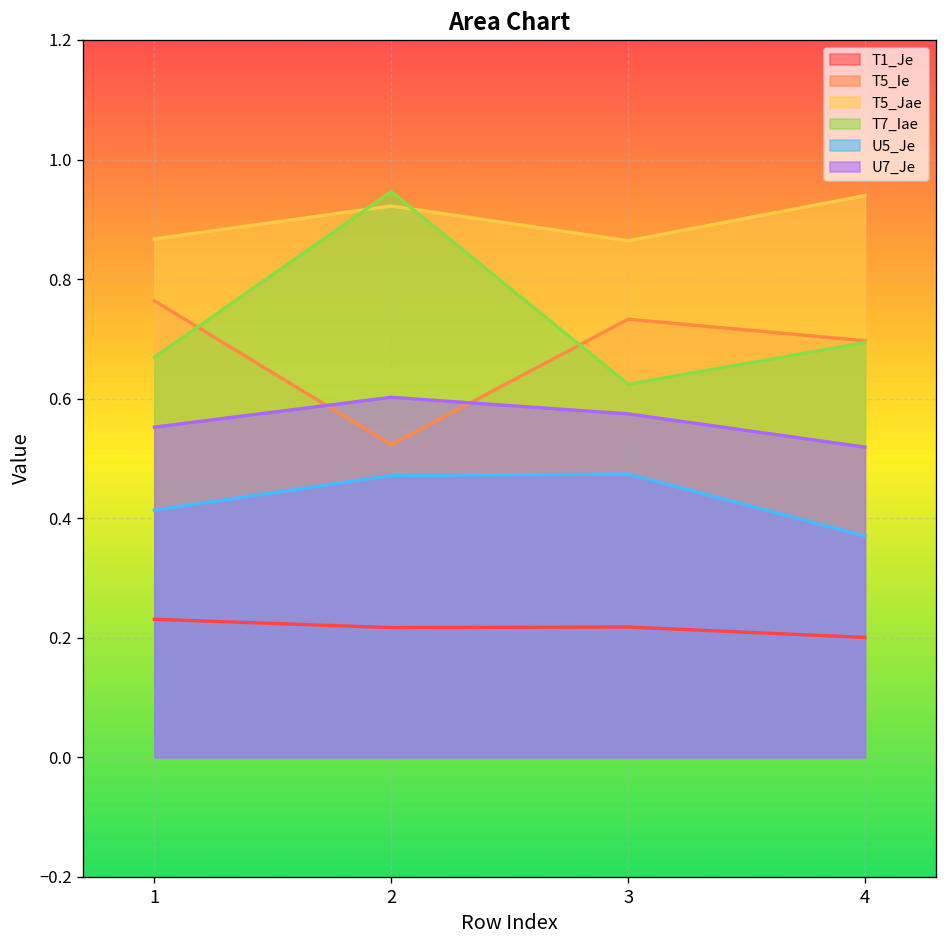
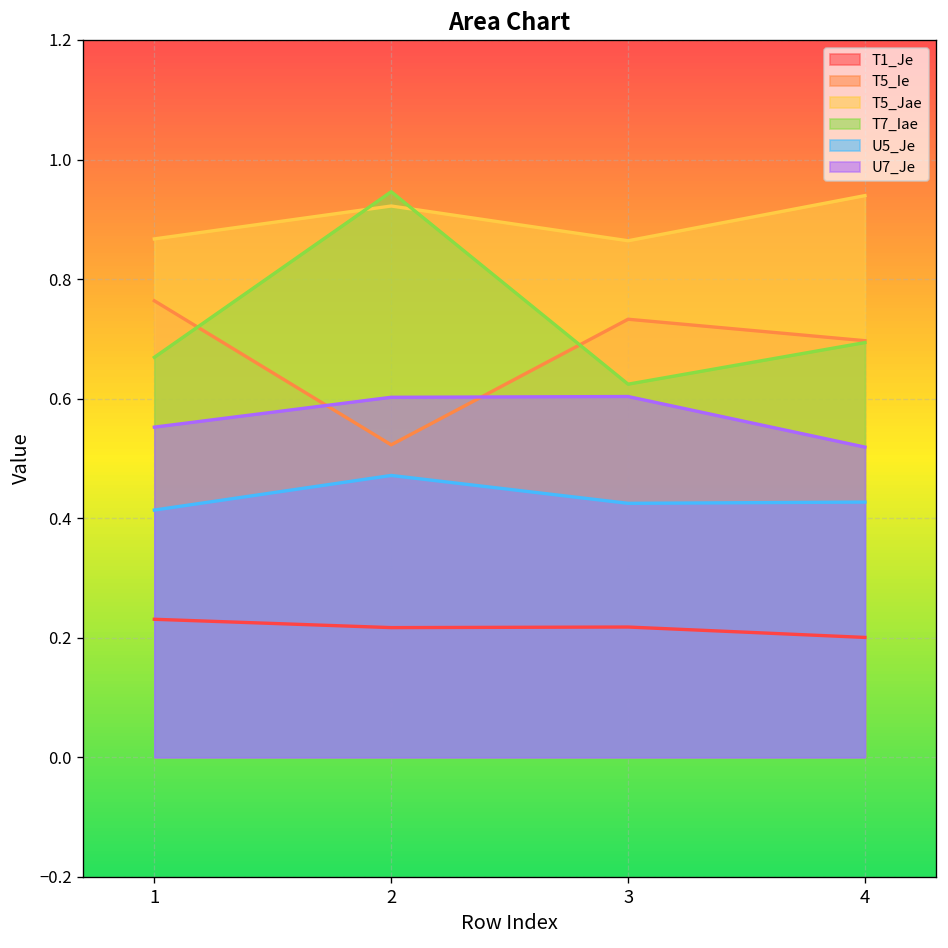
  {
    "T7_Iae": {
      "1": 0.67,
      "2": 0.95,
      "3": 0.62
    },
    "U5_Je": {
      "1": 0.41,
      "2": 0.47,
-     "3": 0.47,
-     "4": 0.37
+     "3": 0.42,
+     "4": 0.43
    },
    "U7_Je": {
      "1": 0.55,
      "2": 0.60,
-     "3": 0.57,
+     "3": 0.60,
      "4": 0.52
    }
  }
